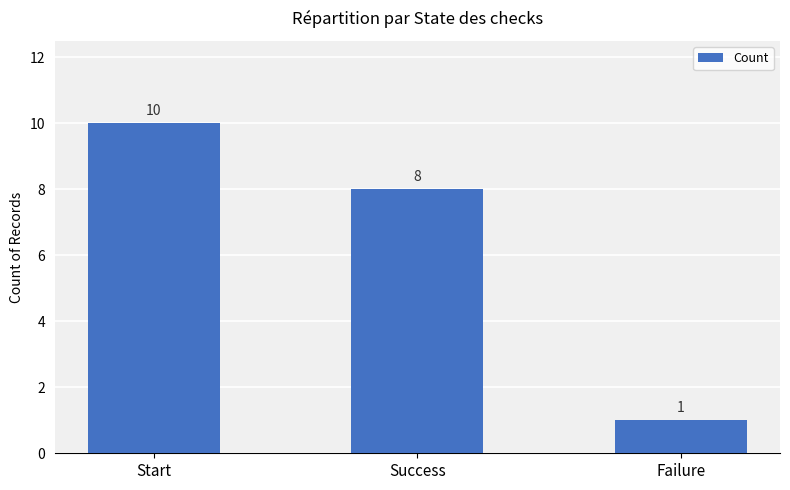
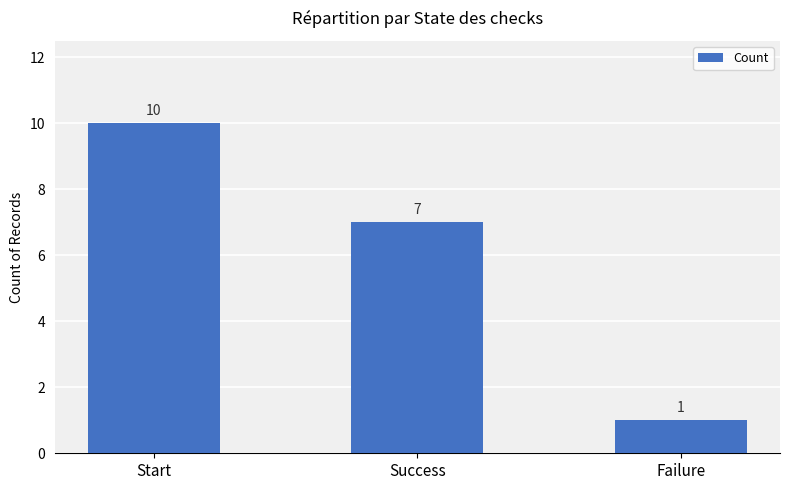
  {
    "Start": 10,
-   "Success": 8,
+   "Success": 7,
    "Failure": 1
  }
